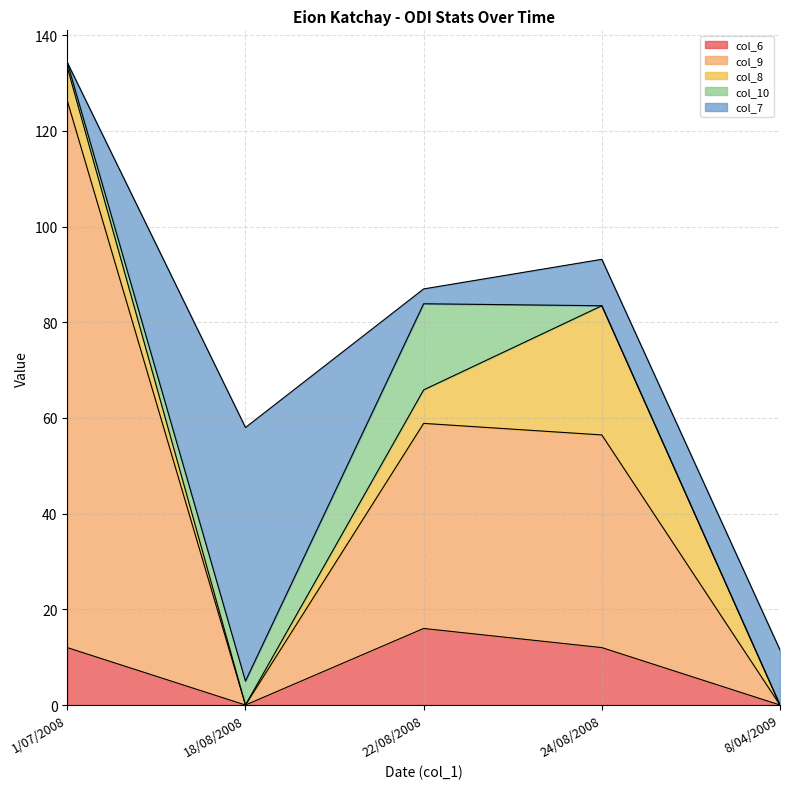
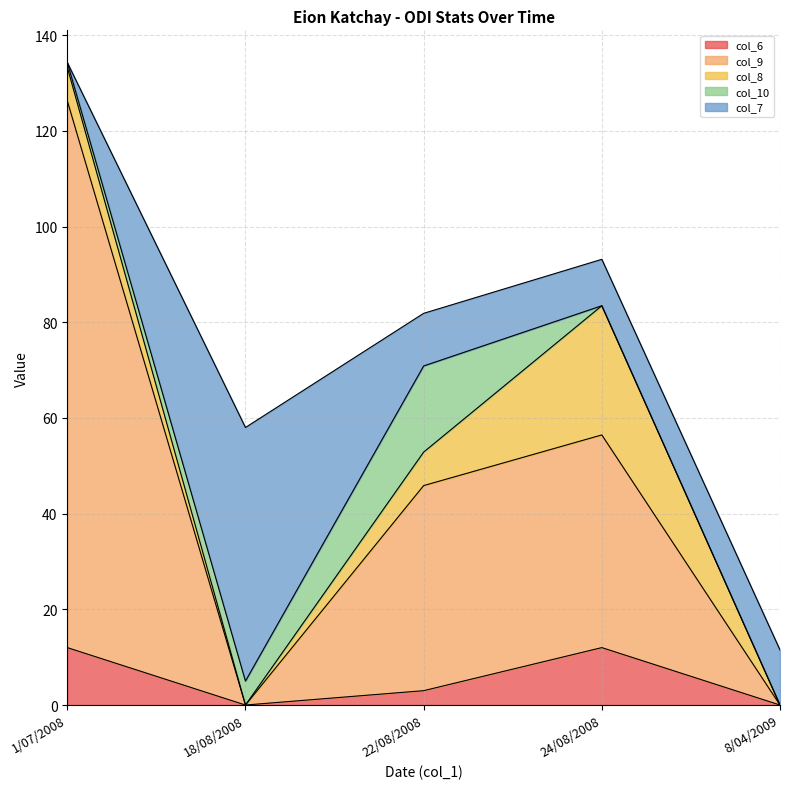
  {
    "col_6": {
      "1/07/2008": 12,
-     "22/08/2008": 16,
+     "22/08/2008": 3,
      "24/08/2008": 12
    },
    "col_10": {
      "18/08/2008": 5,
      "22/08/2008": 18
    },
    "col_7": {
      "18/08/2008": 53,
-     "22/08/2008": 3,
+     "22/08/2008": 11,
      "24/08/2008": 10,
      "8/04/2009": 12
    }
  }
